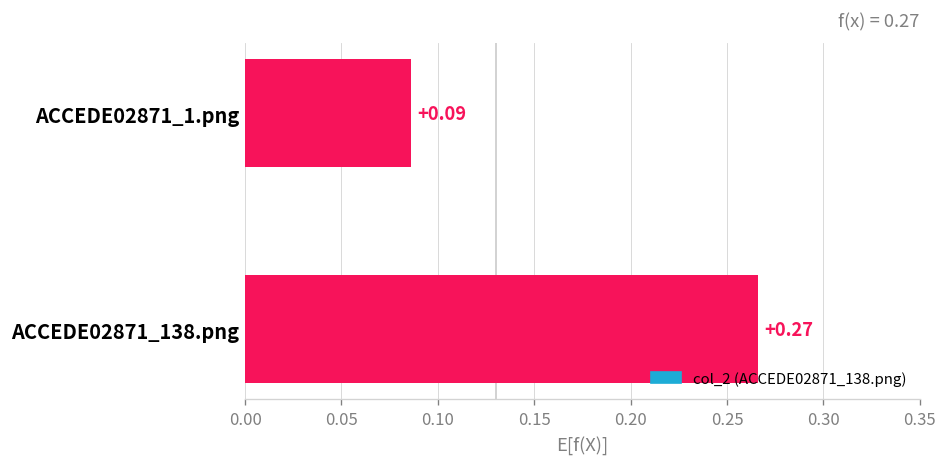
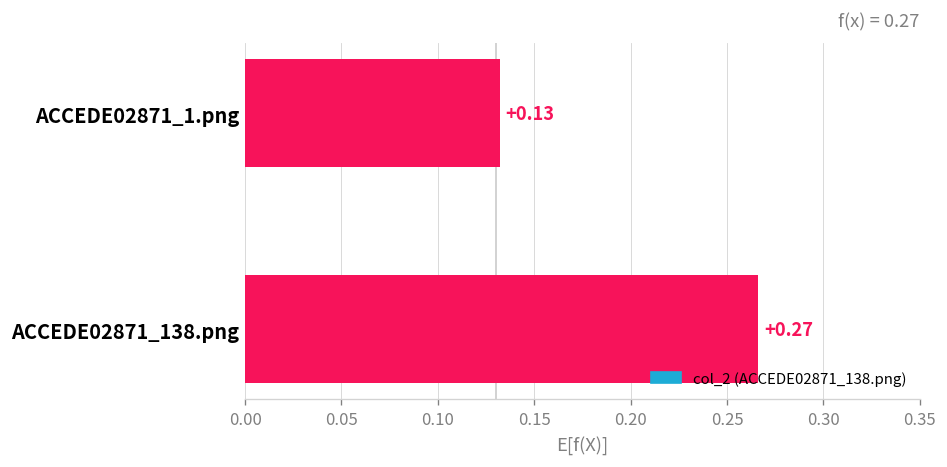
  {
-   "ACCEDE02871_1.png": "+0.09",
+   "ACCEDE02871_1.png": "+0.13",
    "ACCEDE02871_138.png": "+0.27"
  }
